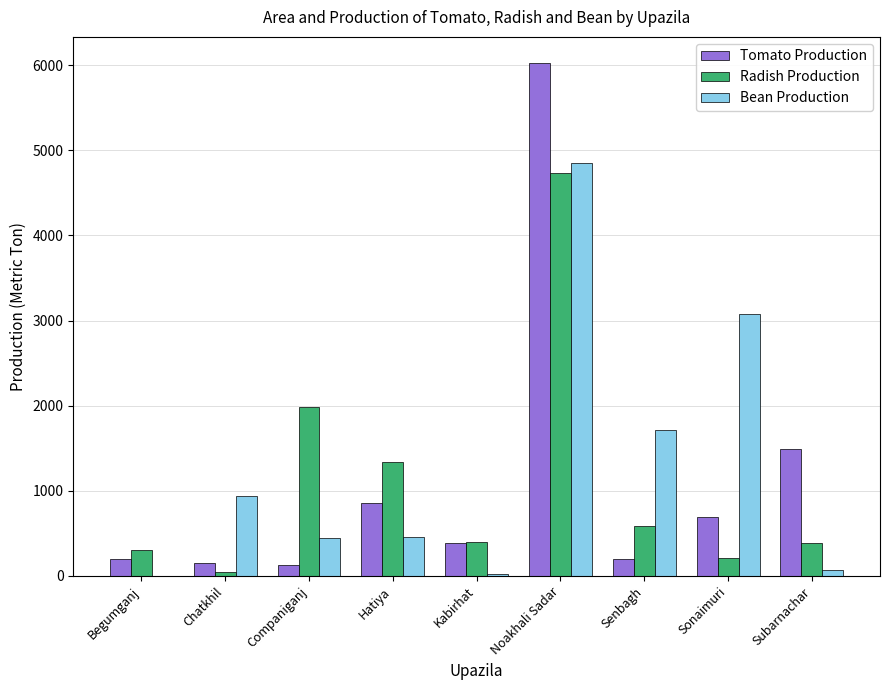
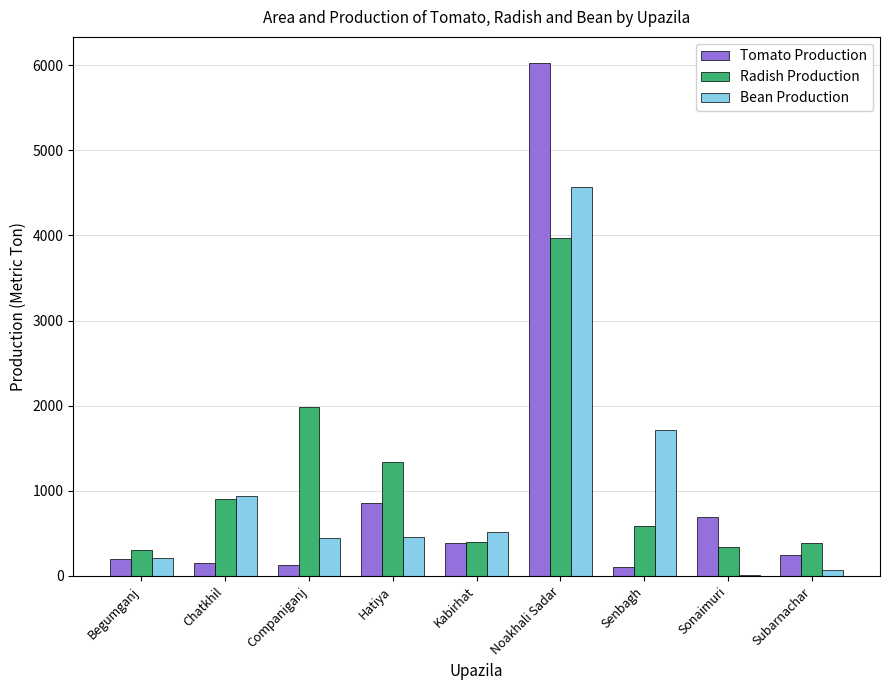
  {
    "Tomato Production": {
      "Begumganj": 200,
      "Chatkhil": 200,
      "Companiganj": 100,
      "Hatiya": 900,
      "Kabirhat": 400,
      "Noakhali Sadar": 6000,
-     "Senbagh": 200,
+     "Senbagh": 100,
      "Sonaimuri": 700,
-     "Subarnachar": 1500
+     "Subarnachar": 200
    },
    "Radish Production": {
      "Begumganj": 300,
-     "Chatkhil": 100,
+     "Chatkhil": 900,
      "Companiganj": 2000,
      "Hatiya": 1300,
      "Kabirhat": 400,
-     "Noakhali Sadar": 4700,
+     "Noakhali Sadar": 4000,
      "Senbagh": 600,
-     "Sonaimuri": 200,
+     "Sonaimuri": 300,
      "Subarnachar": 400
    },
    "Bean Production": {
-     "Begumganj": 0,
+     "Begumganj": 200,
      "Chatkhil": 900,
      "Companiganj": 500,
      "Hatiya": 500,
-     "Kabirhat": 0,
-     "Noakhali Sadar": 4900,
+     "Kabirhat": 500,
+     "Noakhali Sadar": 4600,
      "Senbagh": 1700,
-     "Sonaimuri": 3100,
+     "Sonaimuri": 0,
      "Subarnachar": 100
    }
  }
